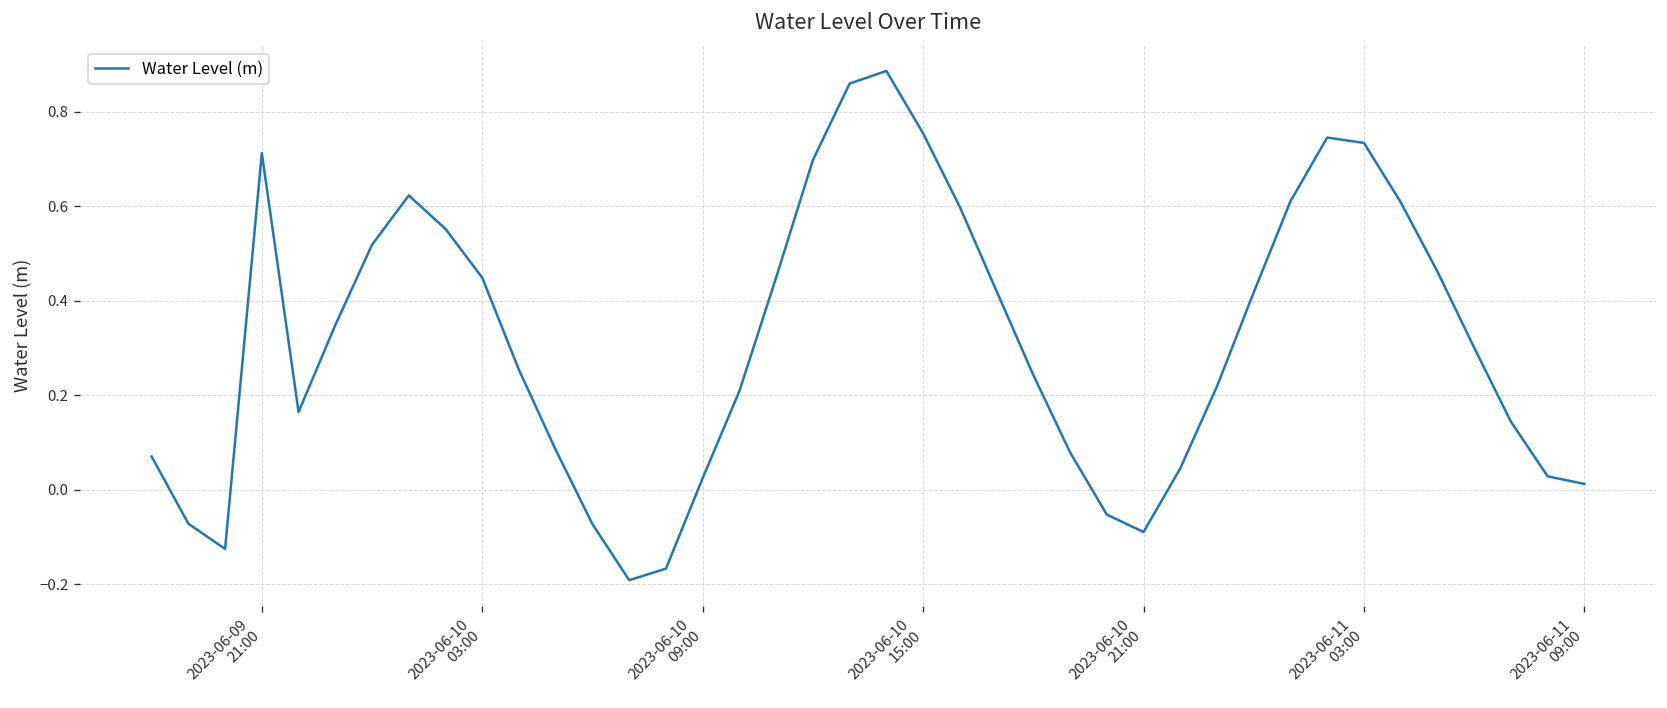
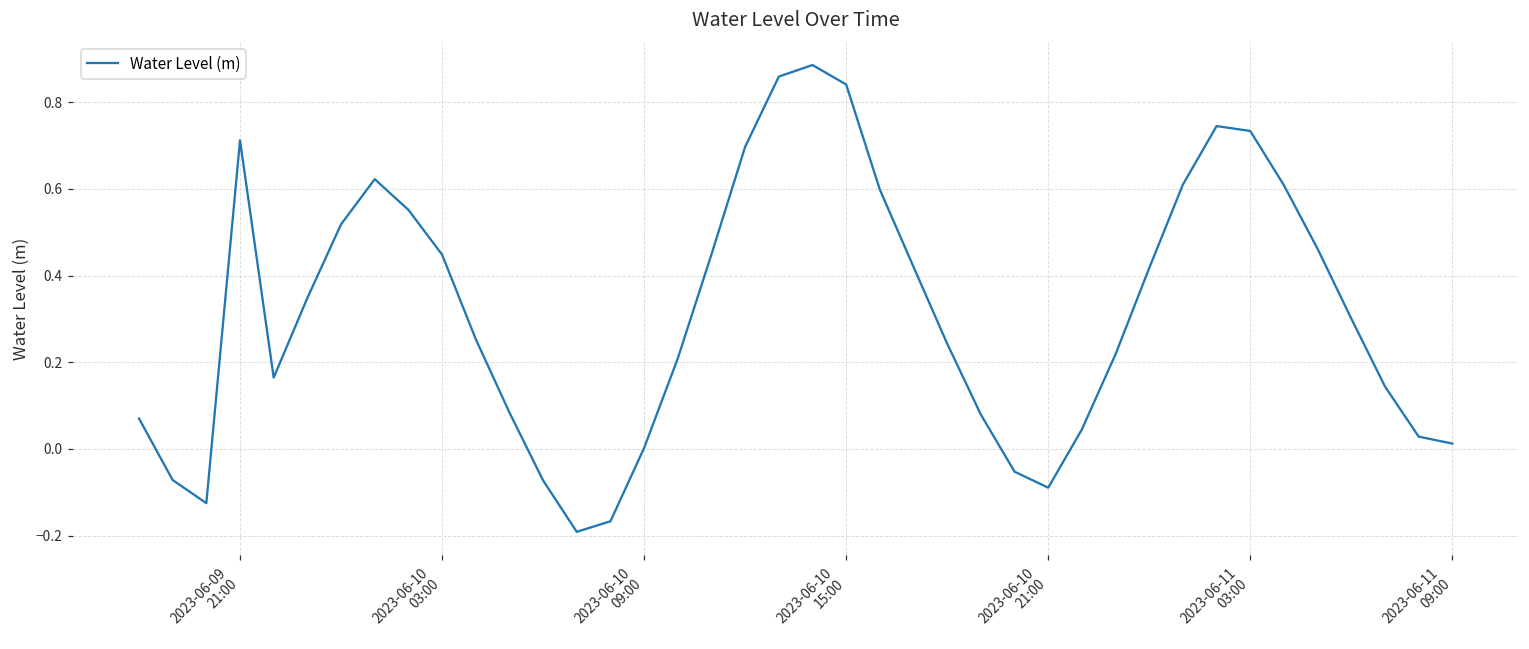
  {
    "2023-06-09 21:00": 0.71,
    "2023-06-10 03:00": 0.45,
-   "2023-06-10 09:00": 0.02,
-   "2023-06-10 15:00": 0.75,
+   "2023-06-10 09:00": 0.00,
+   "2023-06-10 15:00": 0.84,
    "2023-06-10 21:00": -0.09,
    "2023-06-11 03:00": 0.73,
    "2023-06-11 09:00": 0.01
  }
